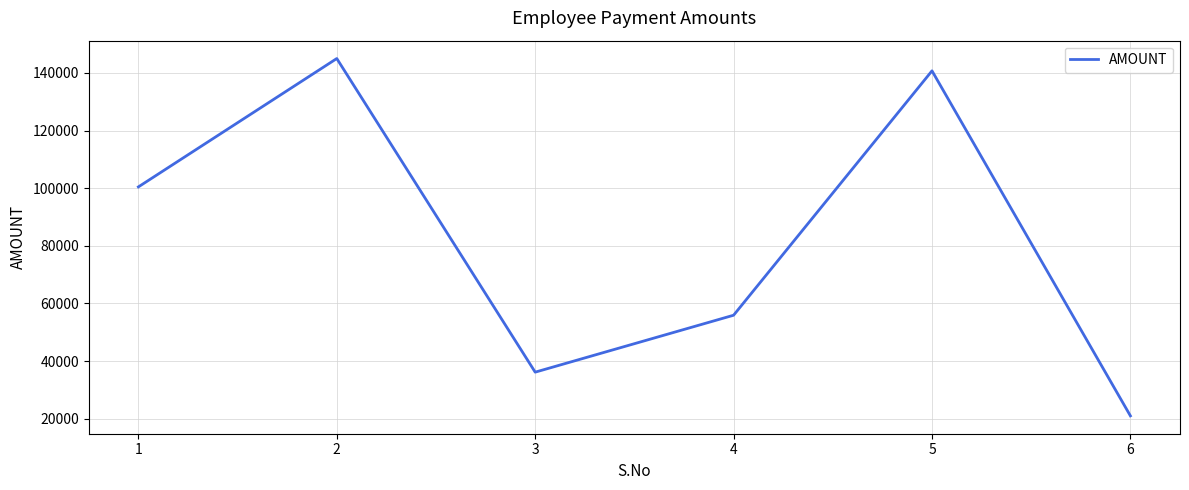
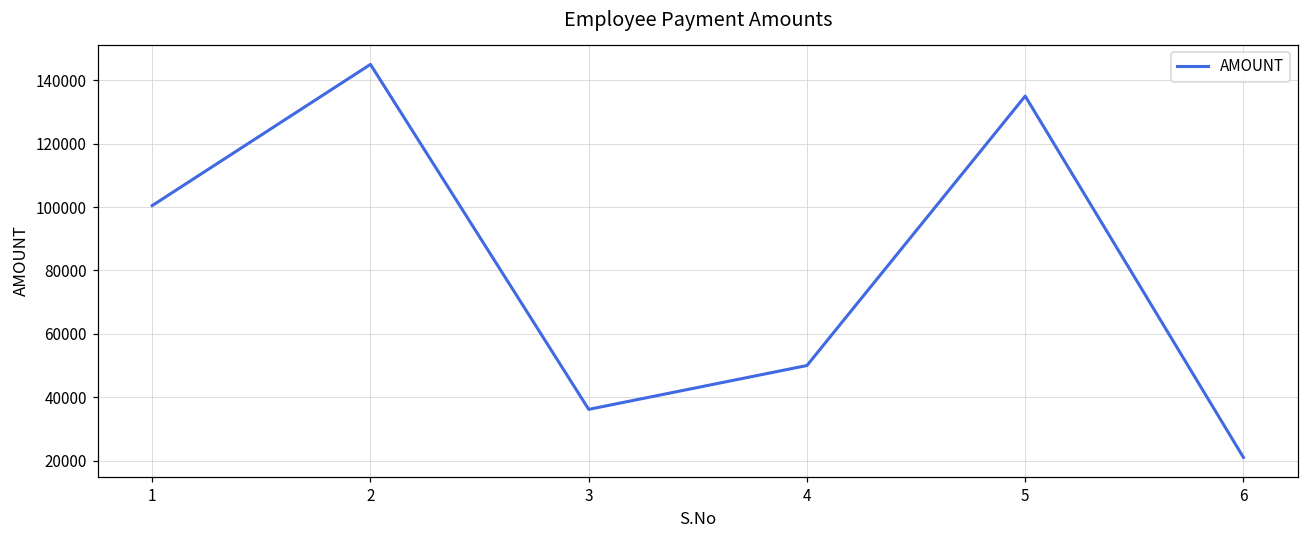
  {
    "1": 100000,
    "2": 145000,
    "3": 36000,
-   "4": 56000,
-   "5": 141000,
+   "4": 50000,
+   "5": 135000,
    "6": 21000
  }
